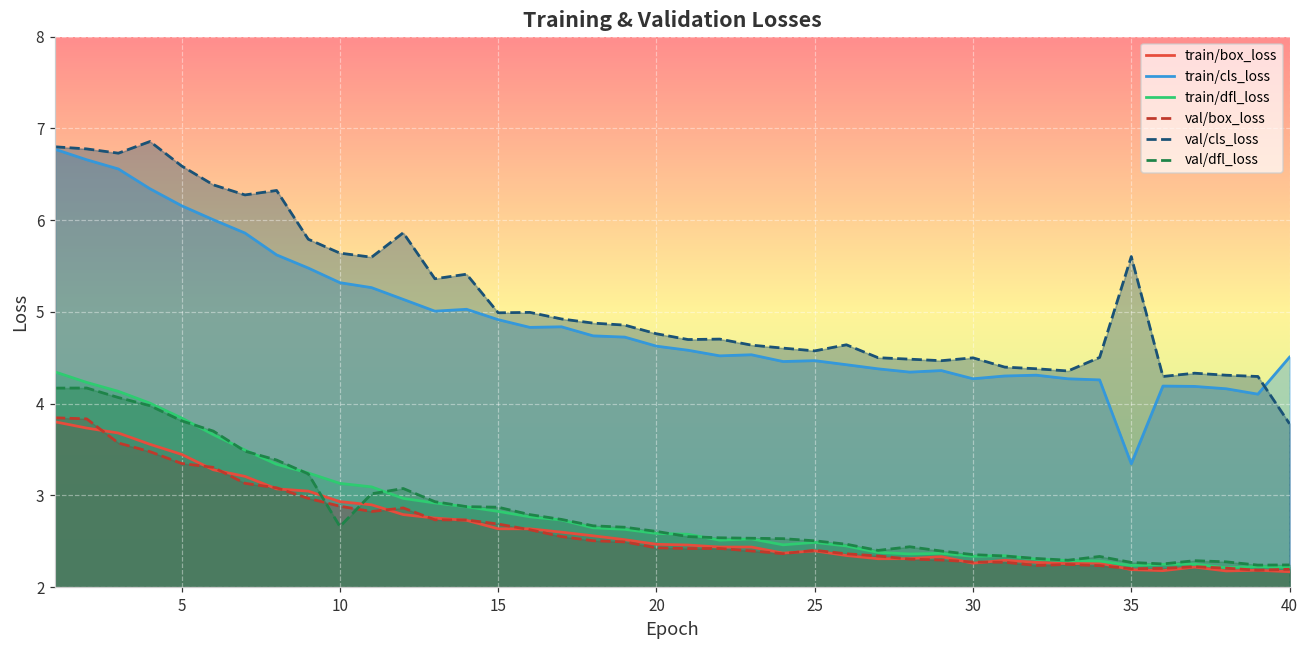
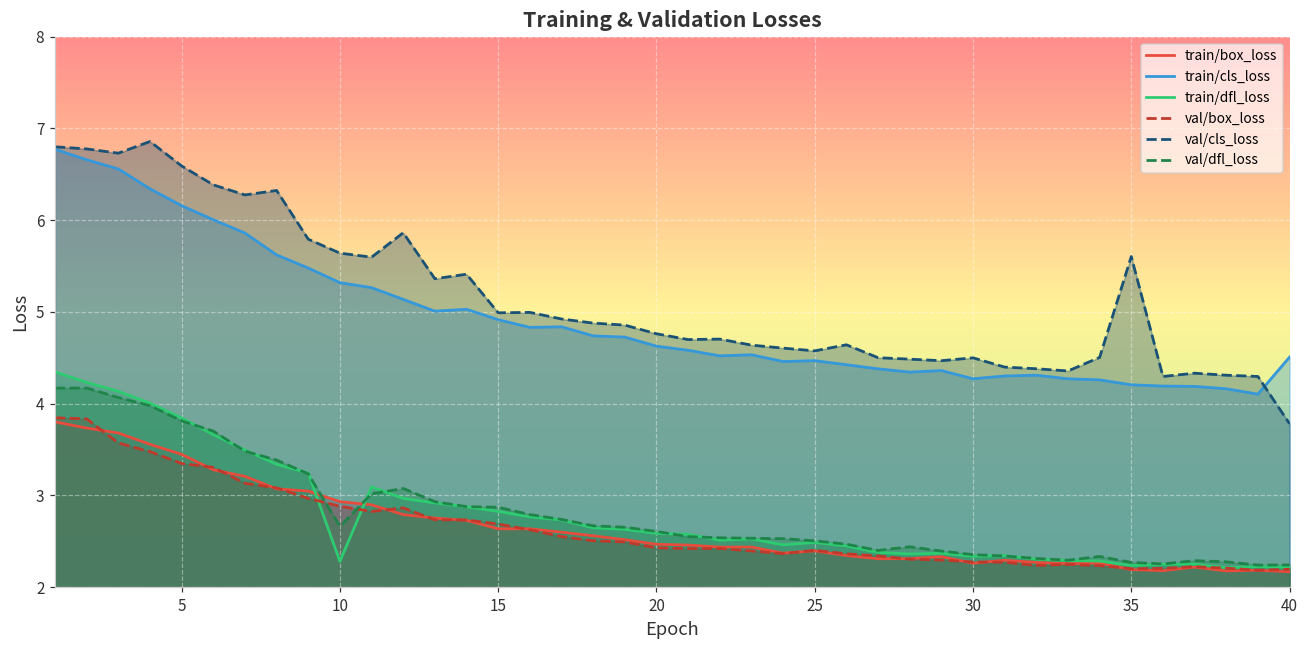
  {
    "train/cls_loss": {
      "5": 6.2,
      "10": 5.3,
      "15": 4.9,
      "20": 4.6,
      "25": 4.5,
      "30": 4.3,
-     "35": 3.3,
+     "35": 4.2,
      "40": 4.5
    },
    "train/dfl_loss": {
      "5": 3.8,
-     "10": 3.1,
+     "10": 2.3,
      "15": 2.8,
      "35": 2.2
    },
    "val/cls_loss": {
      "5": 6.6,
      "10": 5.6,
      "15": 5.0,
      "20": 4.8,
      "25": 4.6,
      "30": 4.5,
      "35": 5.6,
      "40": 3.8
    },
    "val/dfl_loss": {
      "5": 3.8,
      "10": 2.7,
      "15": 2.9,
      "35": 2.3
    }
  }
